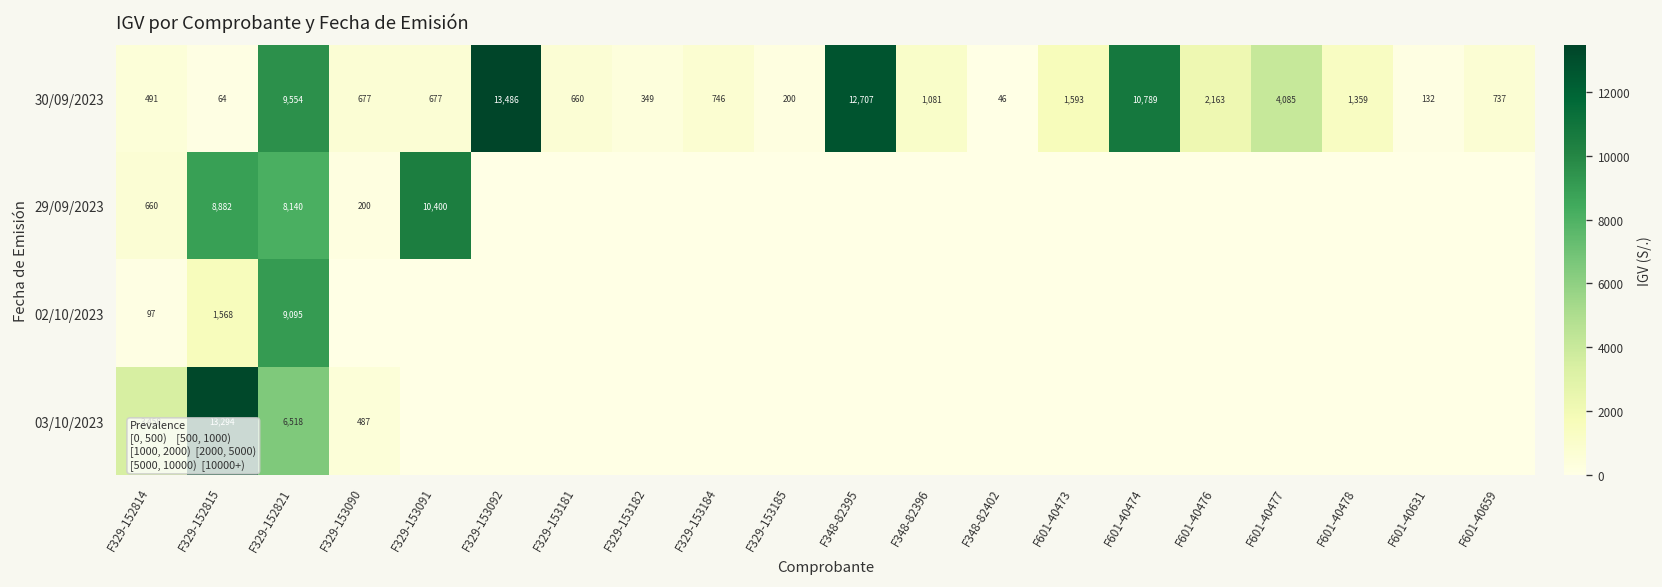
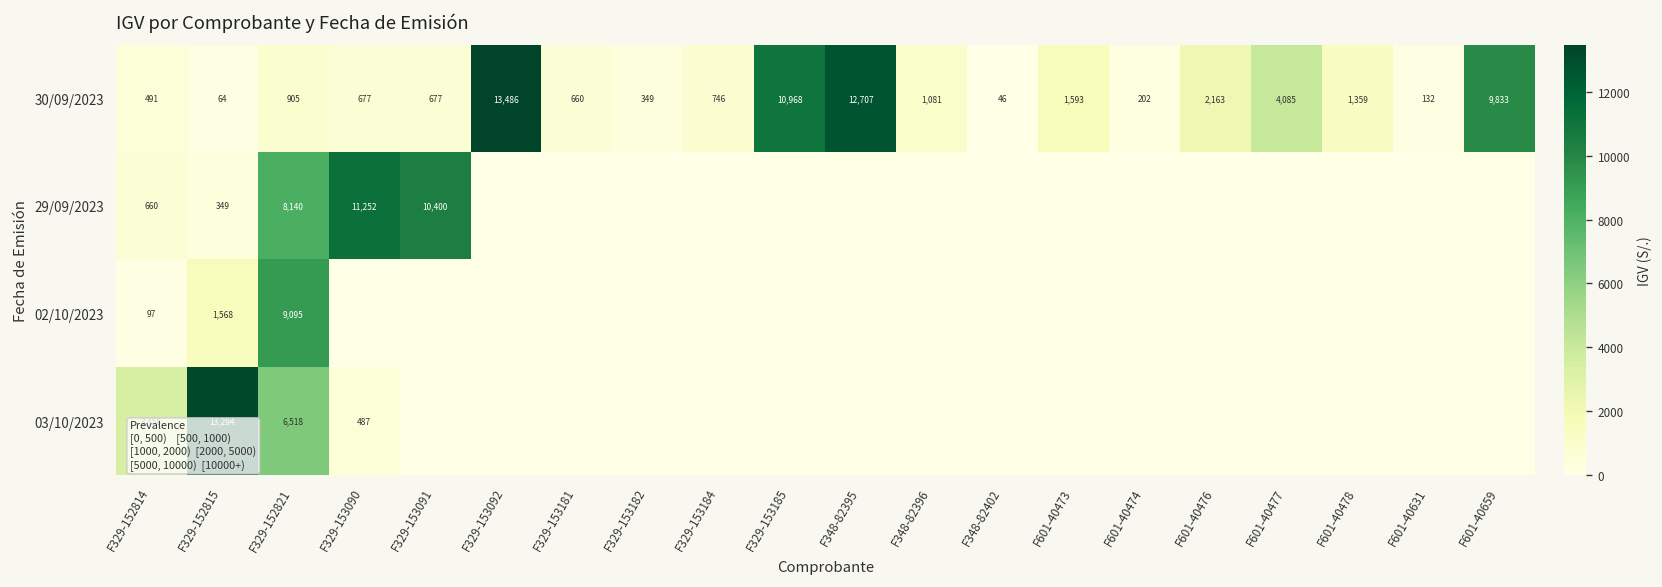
  {
    "30/09/2023": {
      "F329-152814": "491",
      "F329-152815": "64",
-     "F329-152821": "9,554",
+     "F329-152821": "905",
      "F329-153090": "677",
      "F329-153091": "677",
      "F329-153092": "13,486",
      "F329-153181": "660",
      "F329-153182": "349",
      "F329-153184": "746",
-     "F329-153185": "200",
+     "F329-153185": "10,968",
      "F348-82395": "12,707",
      "F348-82396": "1,081",
      "F348-82402": "46",
      "F601-40473": "1,593",
-     "F601-40474": "10,789",
+     "F601-40474": "202",
      "F601-40476": "2,163",
      "F601-40477": "4,085",
      "F601-40478": "1,359",
      "F601-40631": "132",
-     "F601-40659": "737"
+     "F601-40659": "9,833"
    },
    "29/09/2023": {
      "F329-152814": "660",
-     "F329-152815": "8,882",
+     "F329-152815": "349",
      "F329-152821": "8,140",
-     "F329-153090": "200",
+     "F329-153090": "11,252",
      "F329-153091": "10,400"
    },
    "02/10/2023": {
      "F329-152814": "97",
      "F329-152815": "1,568",
      "F329-152821": "9,095"
    },
    "03/10/2023": {
      "F329-152821": "6,518",
      "F329-153090": "487"
    }
  }
